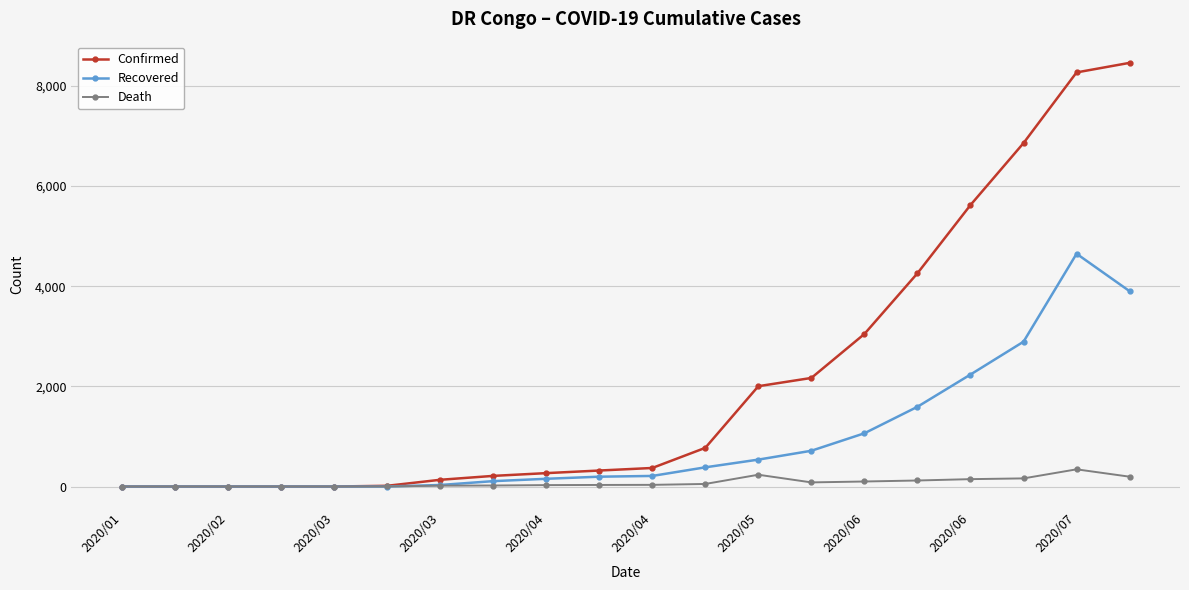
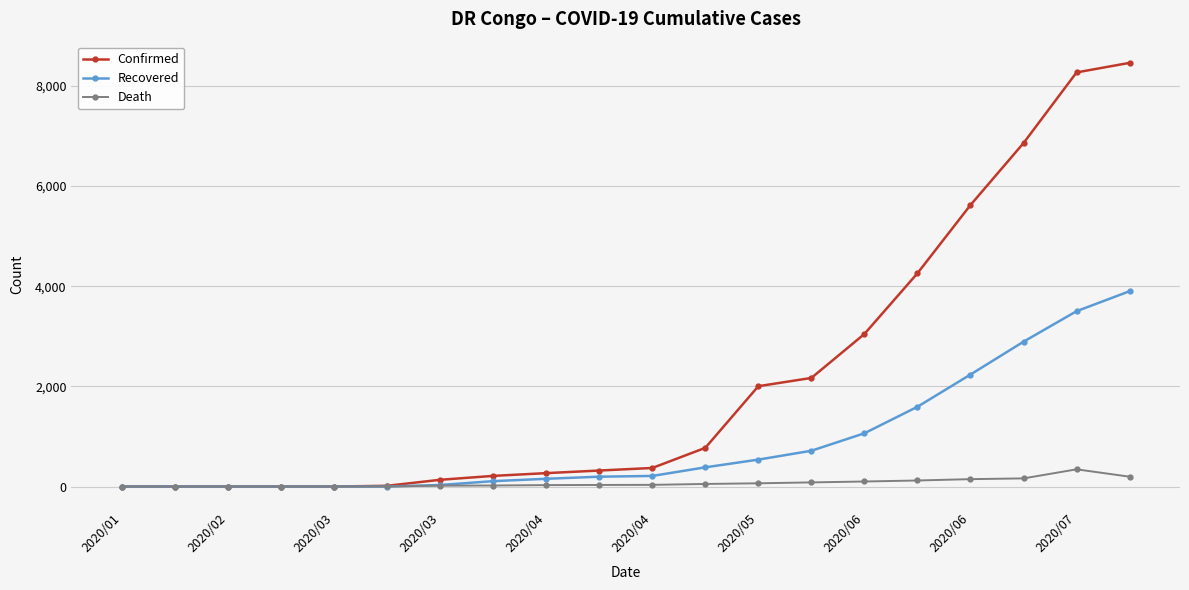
  {
    "Confirmed": {
      "2020/05": "2,000",
      "2020/07": "8,300"
    },
    "Recovered": {
      "2020/05": "500",
-     "2020/07": "4,600"
+     "2020/07": "3,500"
    },
    "Death": {
-     "2020/05": "200",
+     "2020/05": "100",
      "2020/07": "300"
    }
  }
